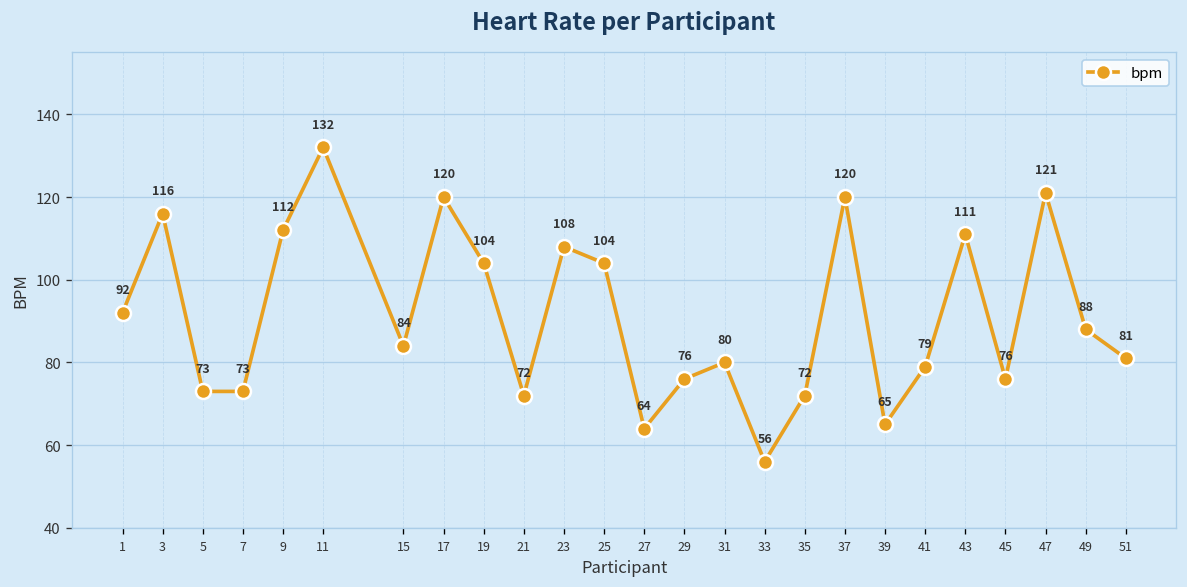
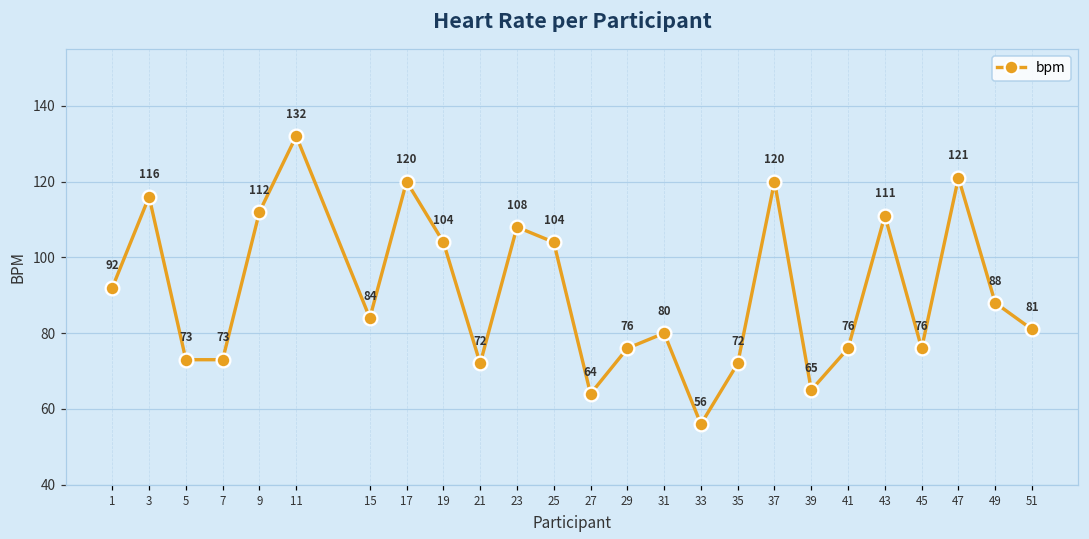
  {
    "1": 92,
    "3": 116,
    "5": 73,
    "7": 73,
    "9": 112,
    "11": 132,
    "15": 84,
    "17": 120,
    "19": 104,
    "21": 72,
    "23": 108,
    "25": 104,
    "27": 64,
    "29": 76,
    "31": 80,
    "33": 56,
    "35": 72,
    "37": 120,
    "39": 65,
-   "41": 79,
+   "41": 76,
    "43": 111,
    "45": 76,
    "47": 121,
    "49": 88,
    "51": 81
  }
